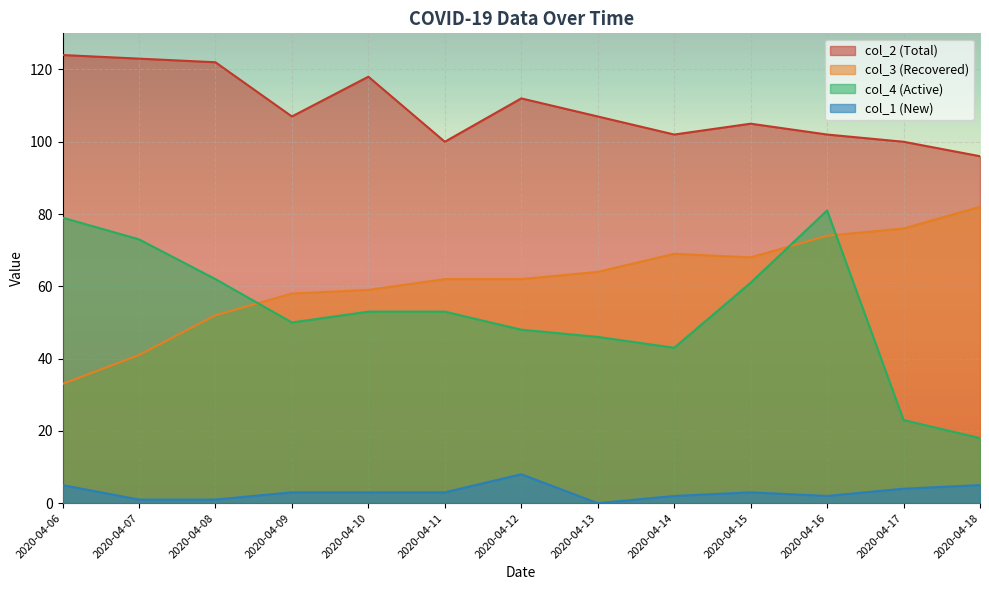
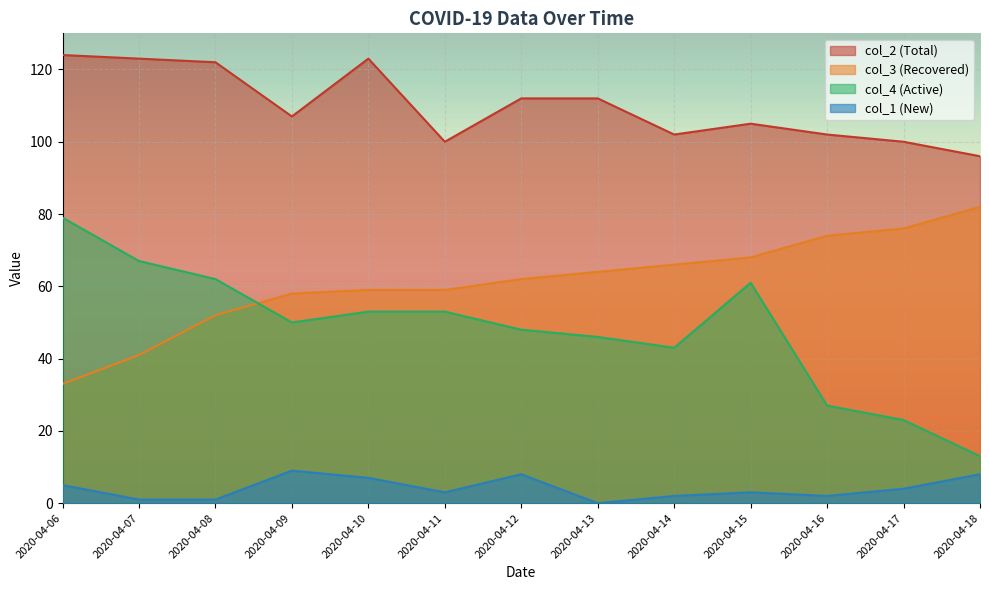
  {
    "col_2 (Total)": {
      "2020-04-06": 124,
      "2020-04-07": 123,
      "2020-04-08": 122,
      "2020-04-09": 107,
-     "2020-04-10": 118,
+     "2020-04-10": 123,
      "2020-04-11": 100,
      "2020-04-12": 112,
-     "2020-04-13": 107,
+     "2020-04-13": 112,
      "2020-04-14": 102,
      "2020-04-15": 105,
      "2020-04-16": 102,
      "2020-04-17": 100,
      "2020-04-18": 96
    },
    "col_3 (Recovered)": {
      "2020-04-06": 33,
      "2020-04-07": 41,
      "2020-04-08": 52,
      "2020-04-09": 58,
      "2020-04-10": 59,
-     "2020-04-11": 62,
+     "2020-04-11": 59,
      "2020-04-12": 62,
      "2020-04-13": 64,
-     "2020-04-14": 69,
+     "2020-04-14": 66,
      "2020-04-15": 68,
      "2020-04-16": 74,
      "2020-04-17": 76,
      "2020-04-18": 82
    },
    "col_4 (Active)": {
      "2020-04-06": 79,
-     "2020-04-07": 73,
+     "2020-04-07": 67,
      "2020-04-08": 62,
      "2020-04-09": 50,
      "2020-04-10": 53,
      "2020-04-11": 53,
      "2020-04-12": 48,
      "2020-04-13": 46,
      "2020-04-14": 43,
      "2020-04-15": 61,
-     "2020-04-16": 81,
+     "2020-04-16": 27,
      "2020-04-17": 23,
-     "2020-04-18": 18
+     "2020-04-18": 13
    },
    "col_1 (New)": {
      "2020-04-06": 5,
      "2020-04-07": 1,
      "2020-04-08": 1,
-     "2020-04-09": 3,
-     "2020-04-10": 3,
+     "2020-04-09": 9,
+     "2020-04-10": 7,
      "2020-04-11": 3,
      "2020-04-12": 8,
      "2020-04-13": 0,
      "2020-04-14": 2,
      "2020-04-15": 3,
      "2020-04-16": 2,
      "2020-04-17": 4,
-     "2020-04-18": 5
+     "2020-04-18": 8
    }
  }
